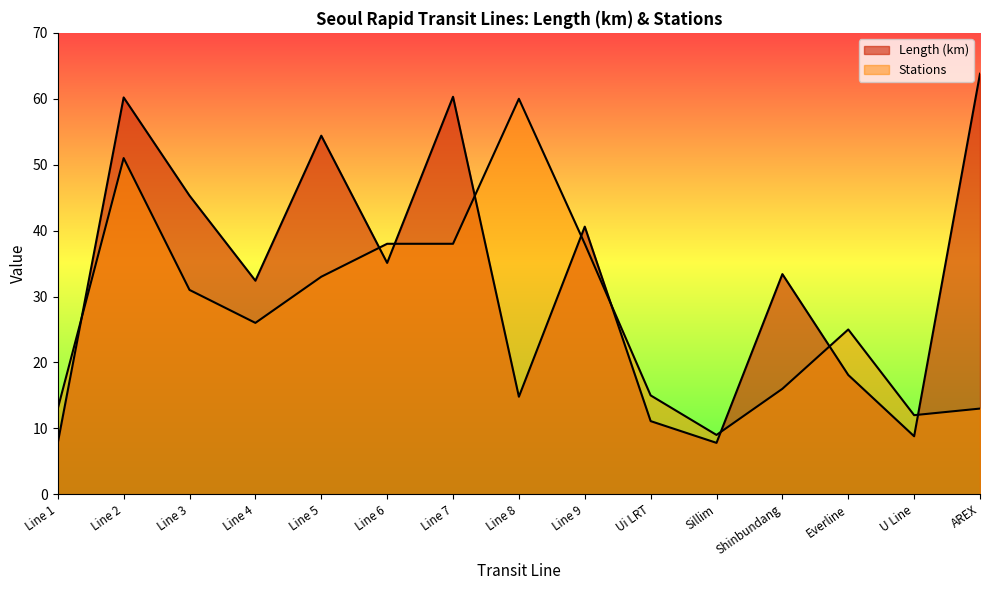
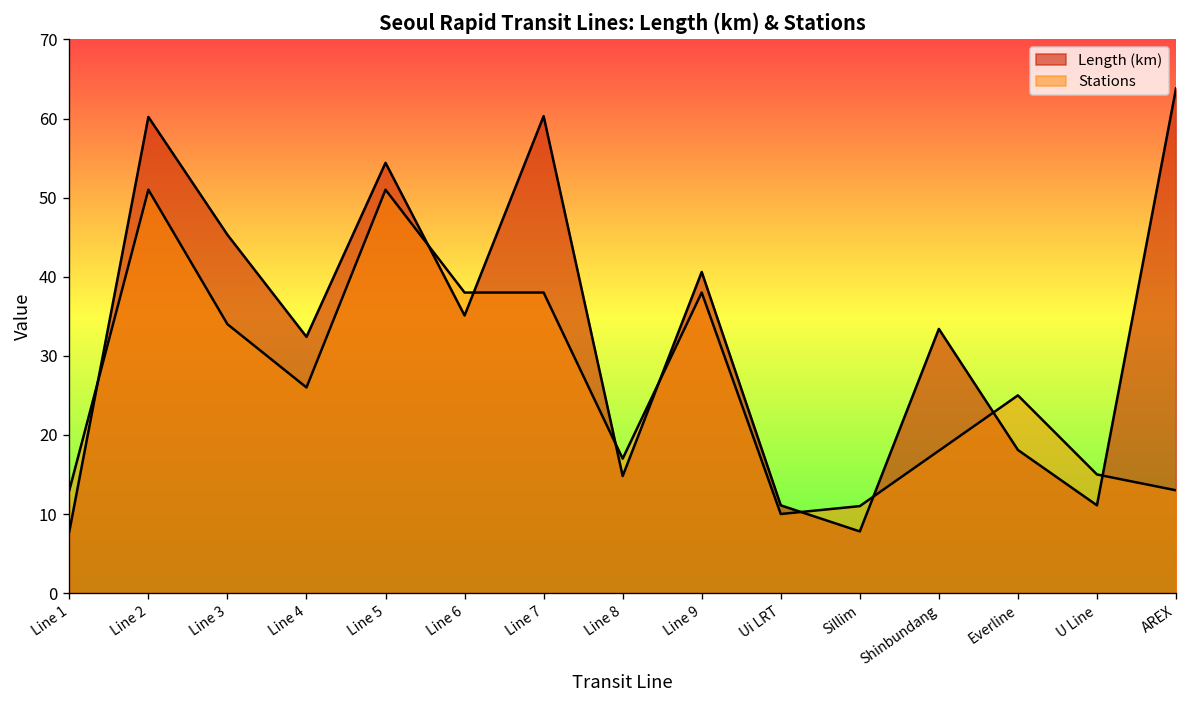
  {
    "Length (km)": {
      "Line 1": 8,
      "Line 2": 60,
      "Line 3": 45,
      "Line 4": 32,
      "Line 5": 54,
      "Line 6": 35,
      "Line 7": 60,
      "Line 8": 15,
      "Line 9": 41,
      "Ui LRT": 11,
      "Sillim": 8,
      "Shinbundang": 33,
      "Everline": 18,
-     "U Line": 9,
+     "U Line": 11,
      "AREX": 64
    },
    "Stations": {
      "Line 1": 13,
      "Line 2": 51,
-     "Line 3": 31,
+     "Line 3": 34,
      "Line 4": 26,
-     "Line 5": 33,
+     "Line 5": 51,
      "Line 6": 38,
      "Line 7": 38,
-     "Line 8": 60,
+     "Line 8": 17,
      "Line 9": 38,
-     "Ui LRT": 15,
-     "Sillim": 9,
-     "Shinbundang": 16,
+     "Ui LRT": 10,
+     "Sillim": 11,
+     "Shinbundang": 18,
      "Everline": 25,
-     "U Line": 12,
+     "U Line": 15,
      "AREX": 13
    }
  }
